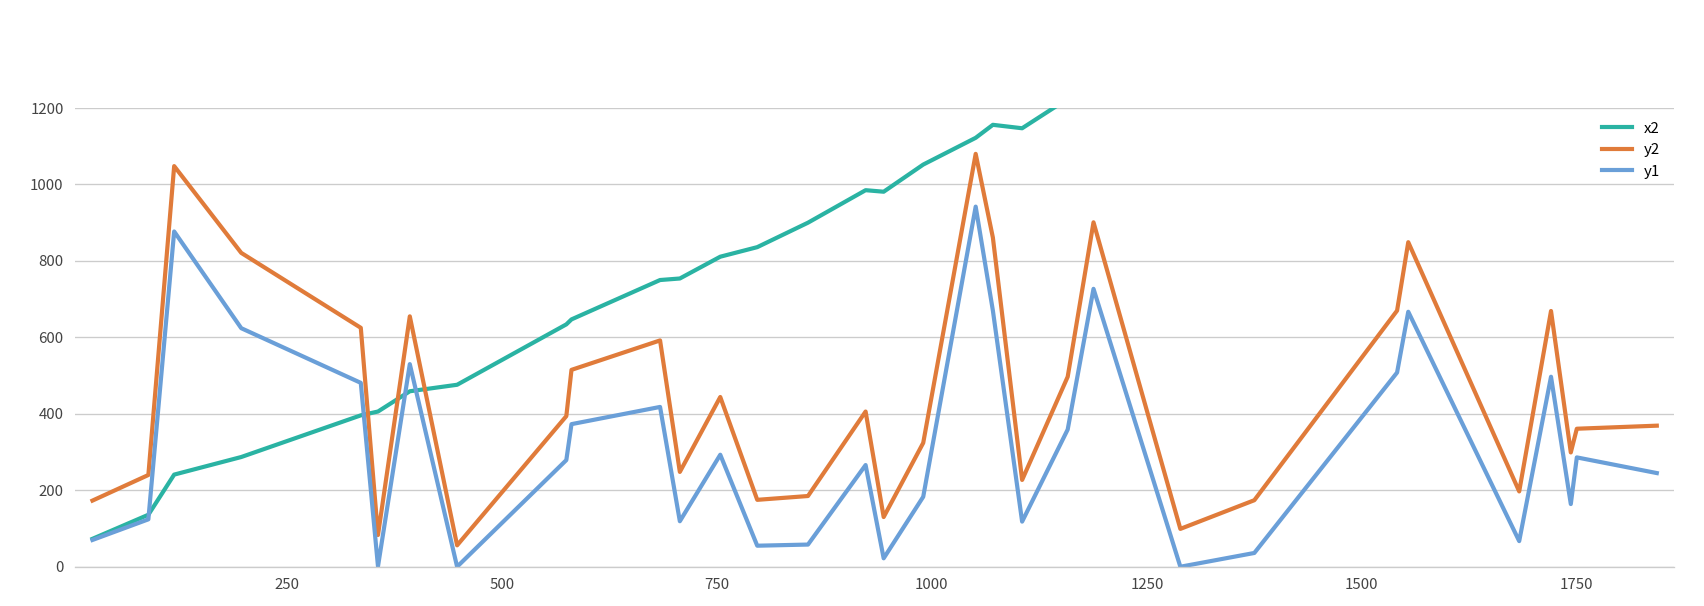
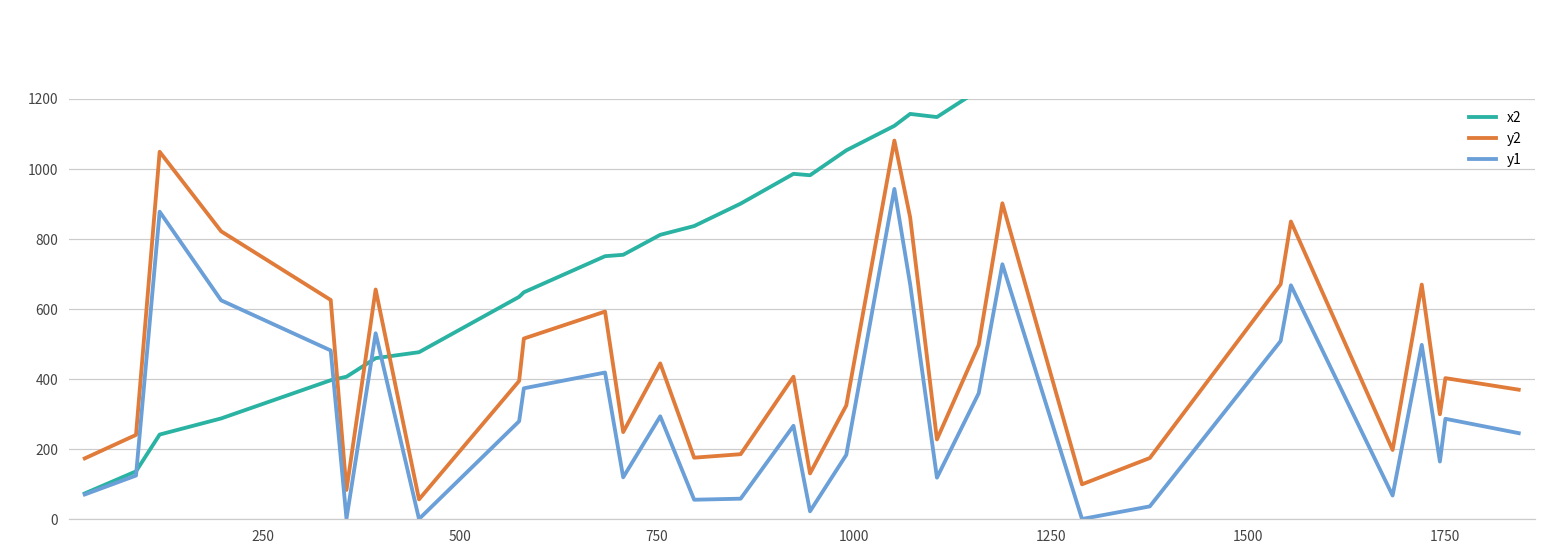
  {
    "y2": {
-     "1750": 360
+     "1750": 400
    },
    "y1": {
      "1750": 290
    }
  }
